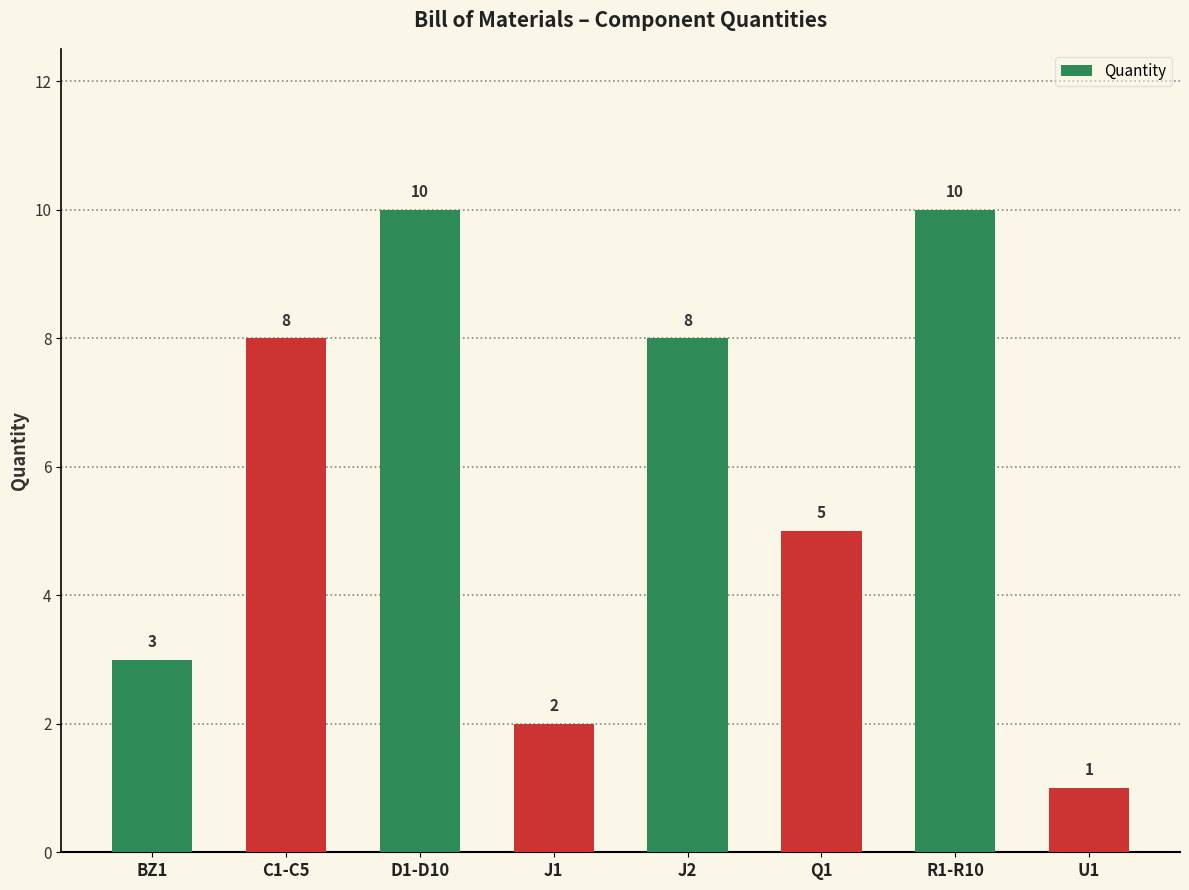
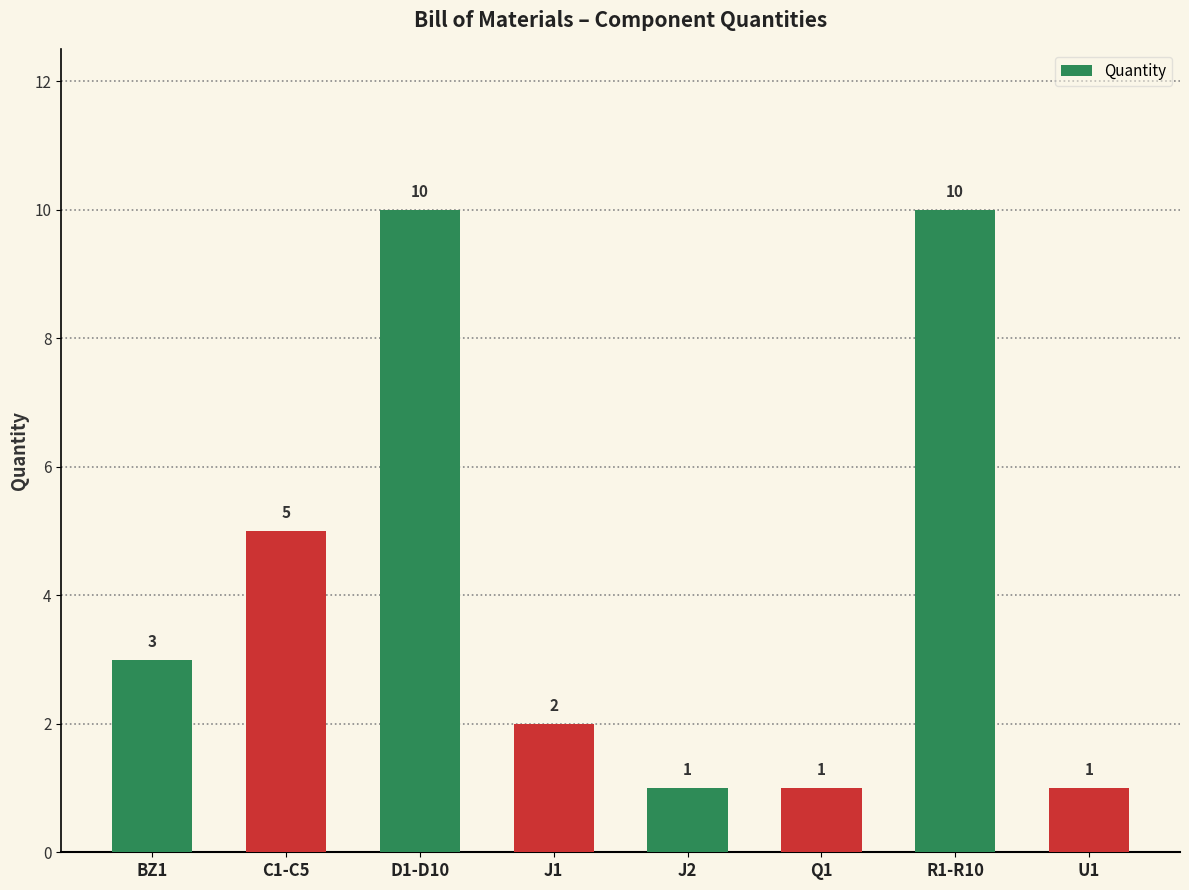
  {
    "BZ1": 3,
-   "C1-C5": 8,
+   "C1-C5": 5,
    "D1-D10": 10,
    "J1": 2,
-   "J2": 8,
-   "Q1": 5,
+   "J2": 1,
+   "Q1": 1,
    "R1-R10": 10,
    "U1": 1
  }
